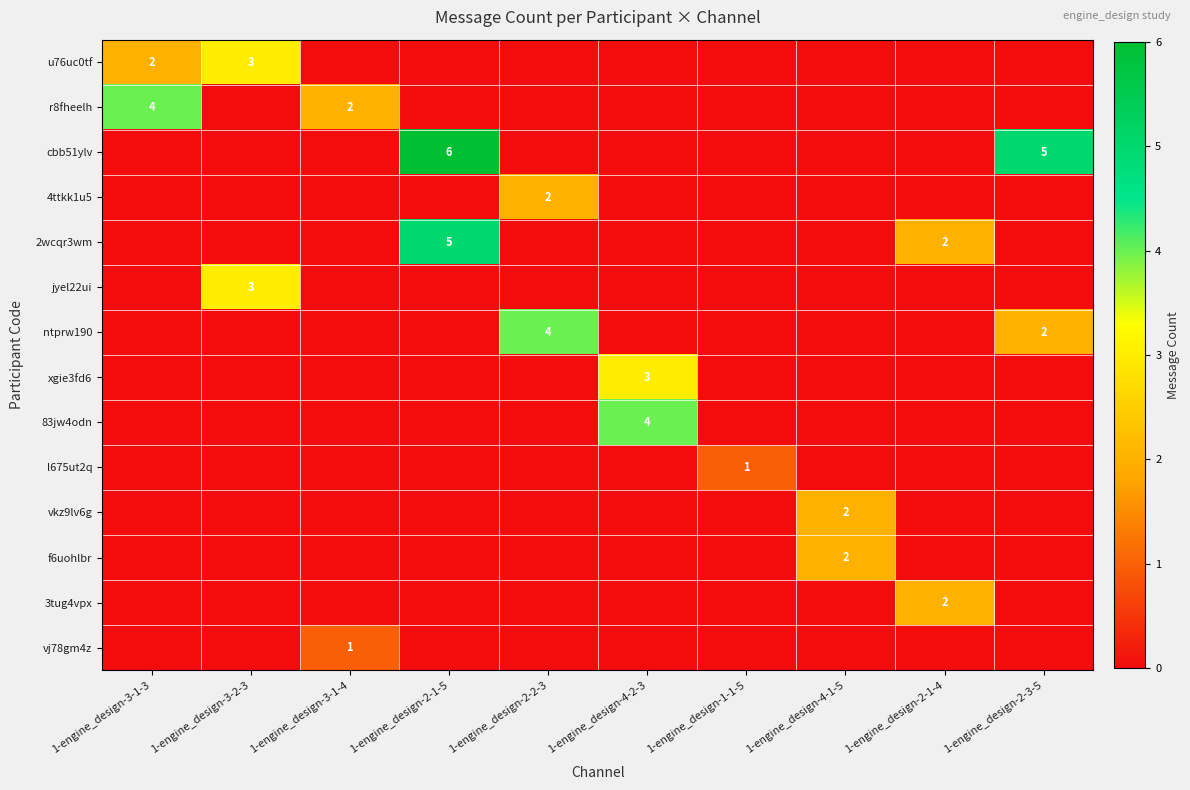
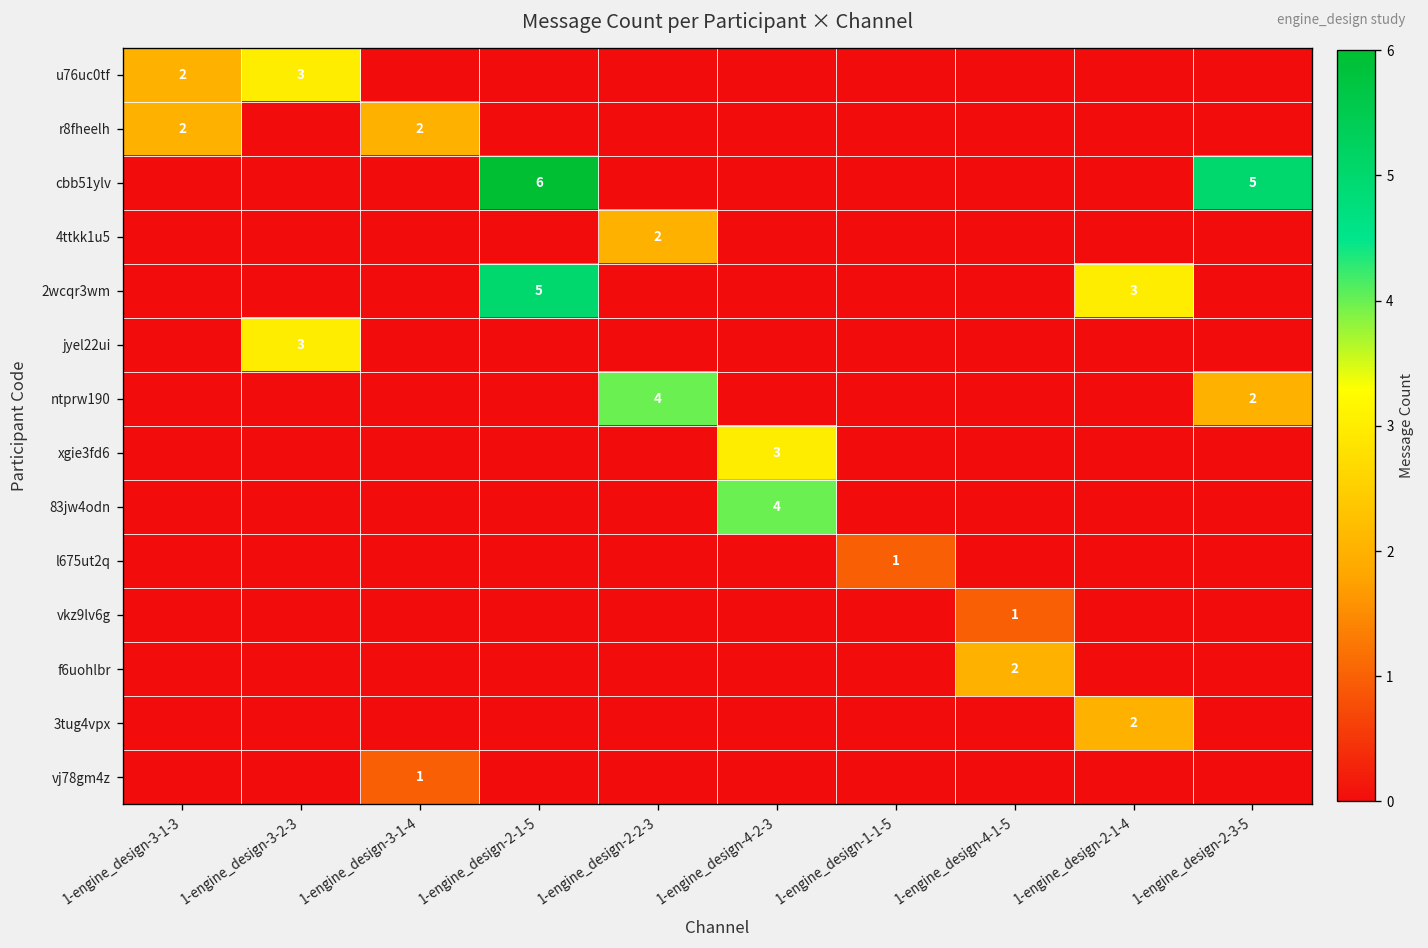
  {
    "u76uc0tf": {
      "1-engine_design-3-1-3": 2,
      "1-engine_design-3-2-3": 3
    },
    "r8fheelh": {
-     "1-engine_design-3-1-3": 4,
+     "1-engine_design-3-1-3": 2,
      "1-engine_design-3-1-4": 2
    },
    "cbb51ylv": {
      "1-engine_design-2-1-5": 6,
      "1-engine_design-2-3-5": 5
    },
    "4ttkk1u5": {
      "1-engine_design-2-2-3": 2
    },
    "2wcqr3wm": {
      "1-engine_design-2-1-5": 5,
-     "1-engine_design-2-1-4": 2
+     "1-engine_design-2-1-4": 3
    },
    "jyel22ui": {
      "1-engine_design-3-2-3": 3
    },
    "ntprw190": {
      "1-engine_design-2-2-3": 4,
      "1-engine_design-2-3-5": 2
    },
    "xgie3fd6": {
      "1-engine_design-4-2-3": 3
    },
    "83jw4odn": {
      "1-engine_design-4-2-3": 4
    },
    "l675ut2q": {
      "1-engine_design-1-1-5": 1
    },
    "vkz9lv6g": {
-     "1-engine_design-4-1-5": 2
+     "1-engine_design-4-1-5": 1
    },
    "f6uohlbr": {
      "1-engine_design-4-1-5": 2
    },
    "3tug4vpx": {
      "1-engine_design-2-1-4": 2
    },
    "vj78gm4z": {
      "1-engine_design-3-1-4": 1
    }
  }
